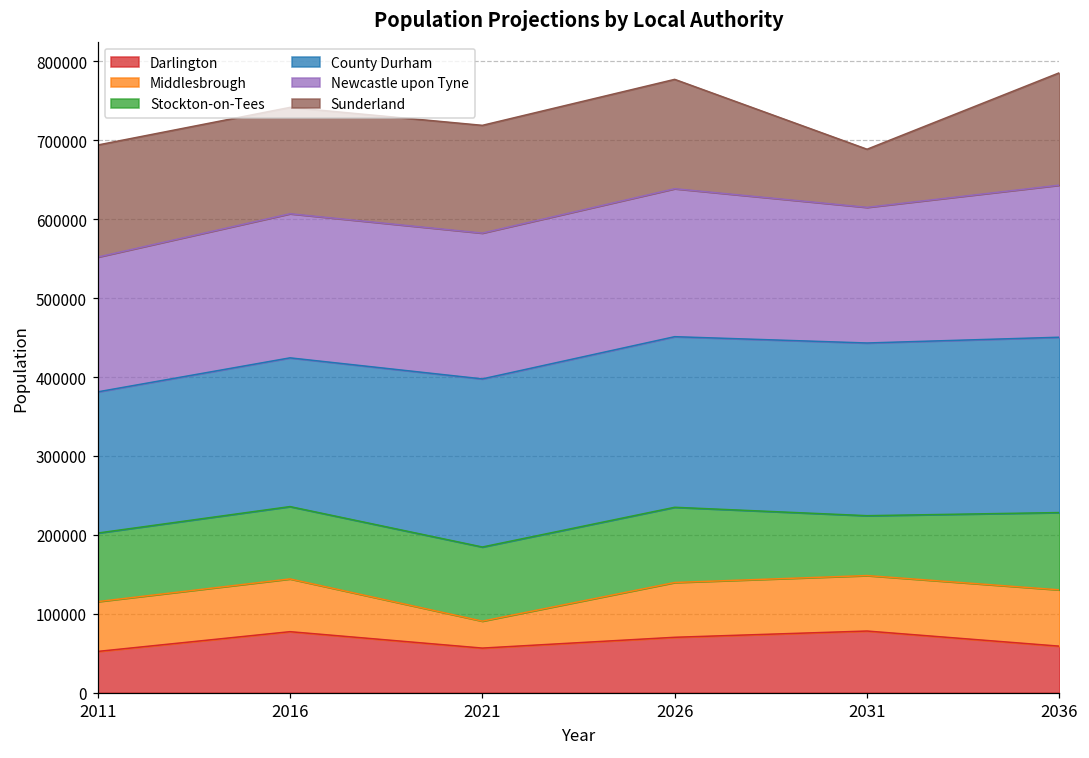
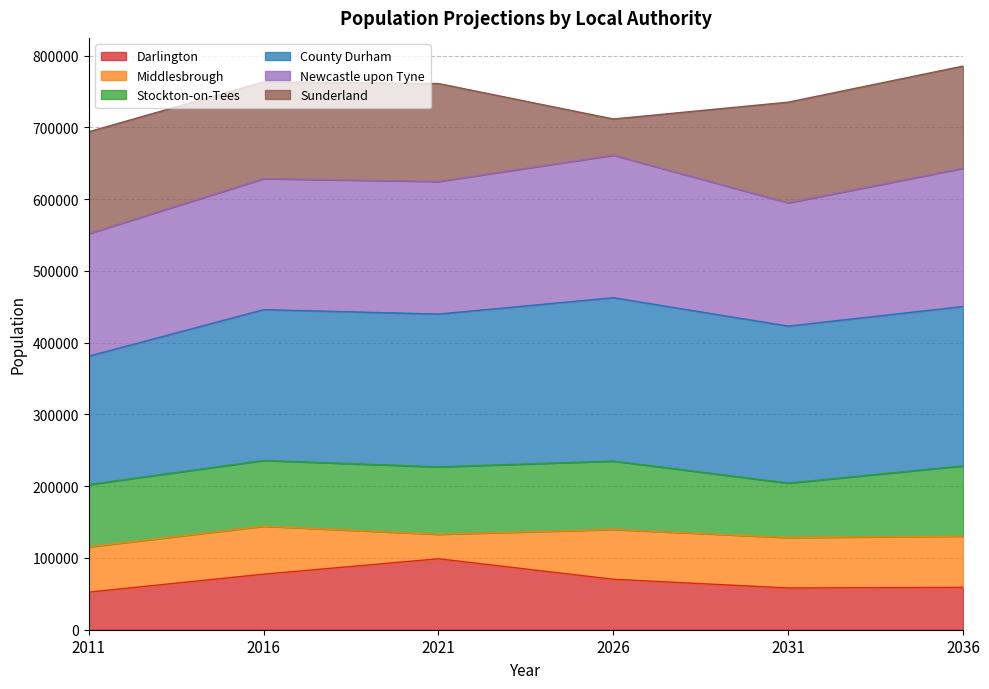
  {
    "Darlington": {
      "2011": 50000,
      "2016": 80000,
-     "2021": 60000,
+     "2021": 100000,
      "2026": 70000,
-     "2031": 80000,
+     "2031": 60000,
      "2036": 60000
    },
    "Middlesbrough": {
      "2011": 60000,
      "2016": 70000,
      "2021": 30000,
      "2026": 70000,
      "2031": 70000,
      "2036": 70000
    },
    "Stockton-on-Tees": {
      "2011": 90000,
      "2016": 90000,
      "2021": 90000,
      "2026": 100000,
      "2031": 80000,
      "2036": 100000
    },
    "County Durham": {
      "2011": 180000,
-     "2016": 190000,
+     "2016": 210000,
      "2021": 210000,
-     "2026": 220000,
+     "2026": 230000,
      "2031": 220000,
      "2036": 220000
    },
    "Newcastle upon Tyne": {
      "2011": 170000,
      "2016": 180000,
      "2021": 180000,
-     "2026": 190000,
+     "2026": 200000,
      "2031": 170000,
      "2036": 190000
    },
    "Sunderland": {
      "2011": 140000,
      "2021": 140000,
-     "2026": 140000,
-     "2031": 70000,
+     "2026": 50000,
+     "2031": 140000,
      "2036": 140000
    }
  }
